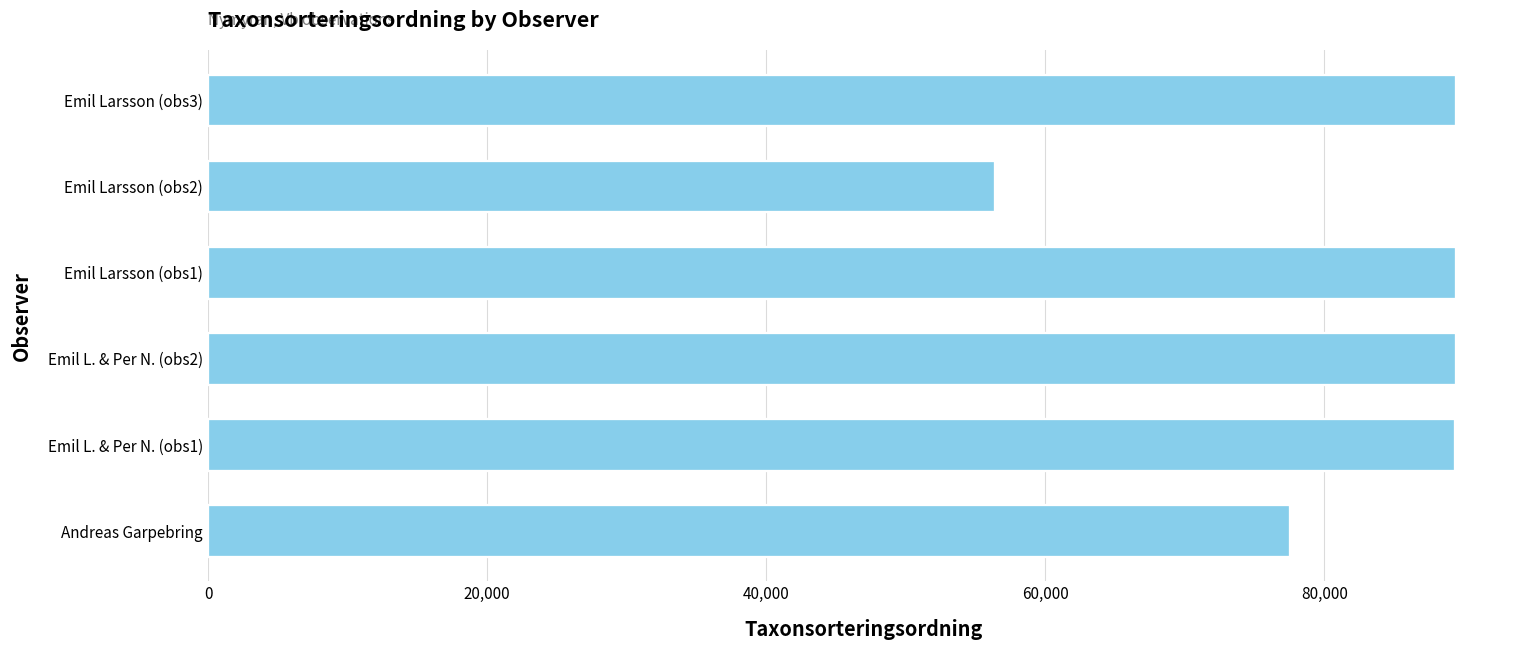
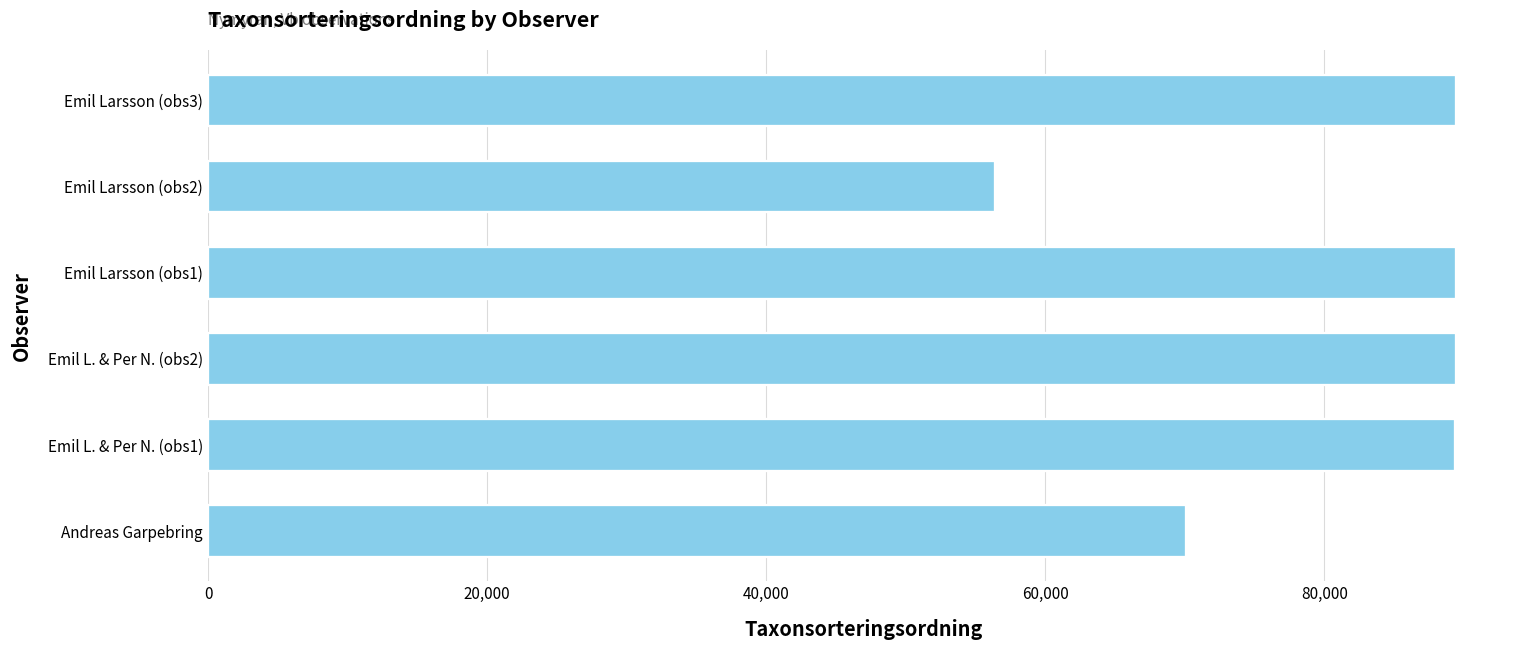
  {
    "Emil Larsson (obs3)": "89,400",
    "Emil Larsson (obs2)": "56,400",
    "Emil Larsson (obs1)": "89,400",
    "Emil L. & Per N. (obs2)": "89,400",
    "Emil L. & Per N. (obs1)": "89,400",
-   "Andreas Garpebring": "77,500"
+   "Andreas Garpebring": "70,100"
  }
